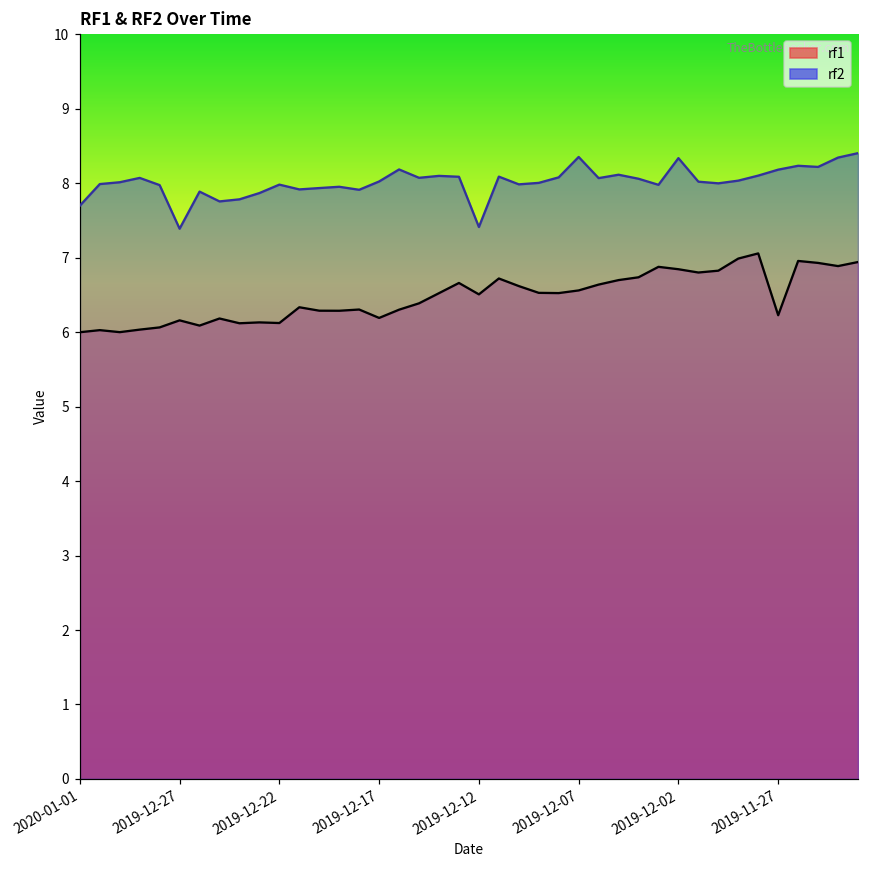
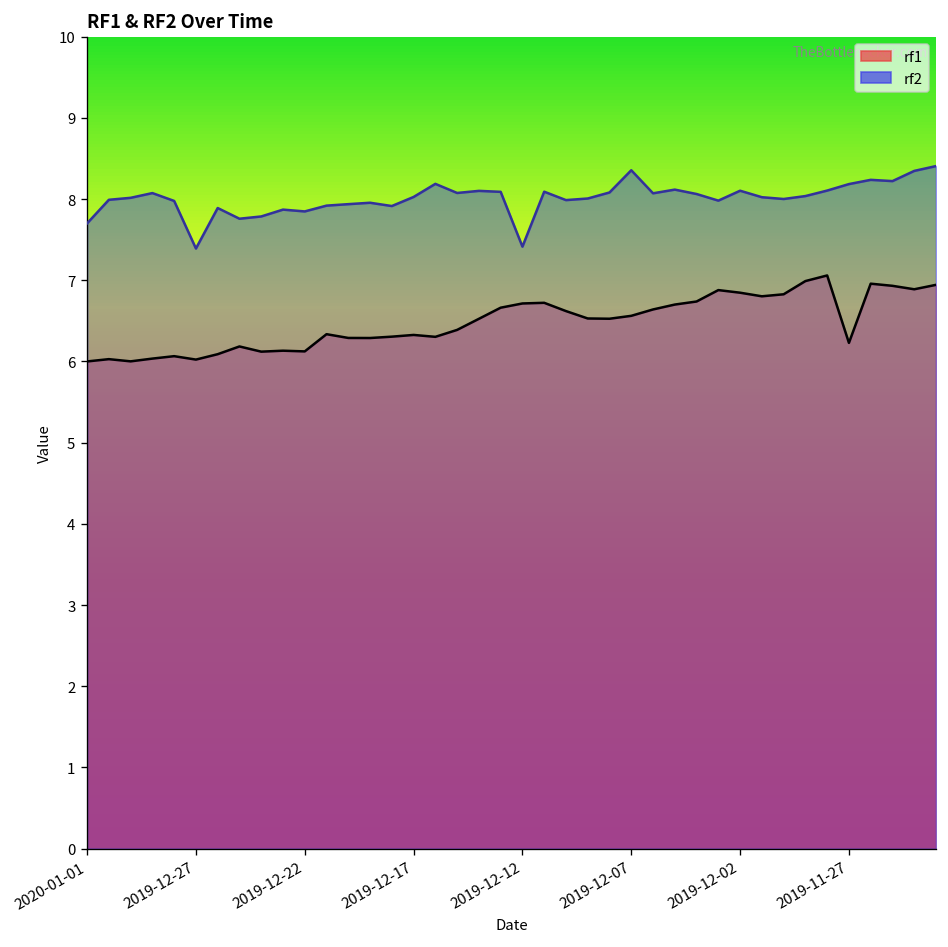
  {
    "rf1": {
      "2020-01-01": 6.0,
-     "2019-12-27": 6.2,
+     "2019-12-27": 6.0,
      "2019-12-22": 6.1,
-     "2019-12-17": 6.2,
-     "2019-12-12": 6.5,
+     "2019-12-17": 6.3,
+     "2019-12-12": 6.7,
      "2019-12-07": 6.6,
      "2019-12-02": 6.8,
      "2019-11-27": 6.2
    },
    "rf2": {
      "2020-01-01": 7.7,
      "2019-12-27": 7.4,
-     "2019-12-22": 8.0,
+     "2019-12-22": 7.8,
      "2019-12-17": 8.0,
      "2019-12-12": 7.4,
      "2019-12-07": 8.4,
-     "2019-12-02": 8.3,
+     "2019-12-02": 8.1,
      "2019-11-27": 8.2
    }
  }
